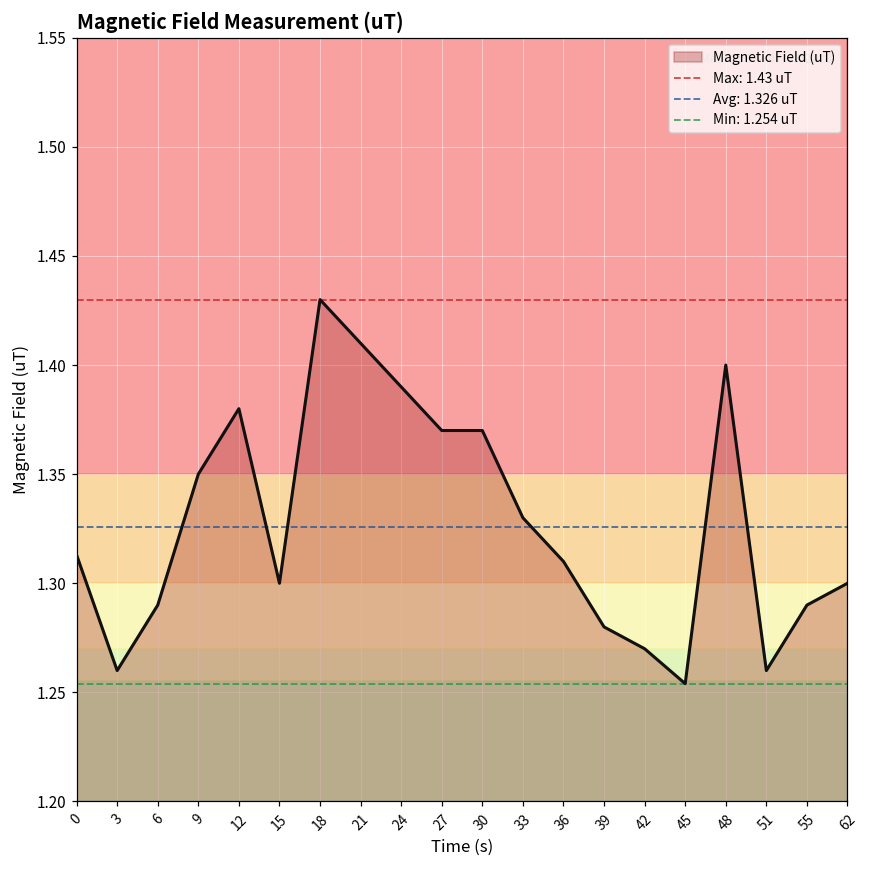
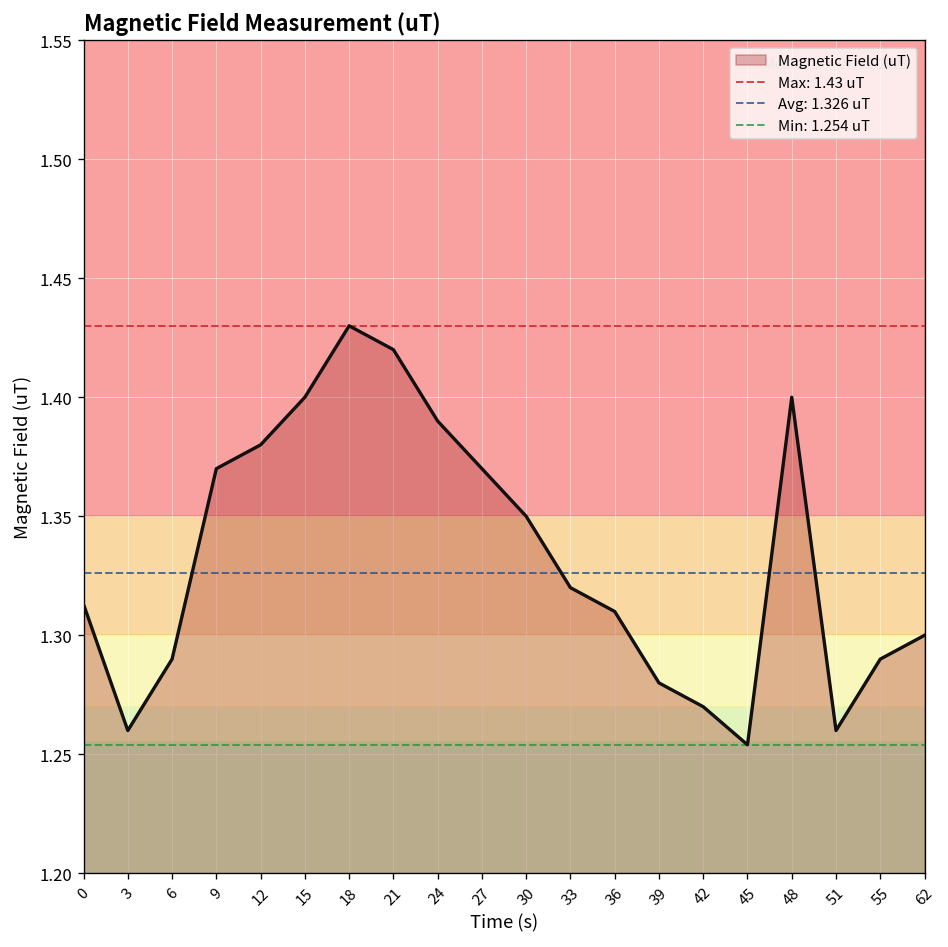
  {
    "0": 1.313,
    "3": 1.26,
    "6": 1.29,
-   "9": 1.35,
+   "9": 1.37,
    "12": 1.38,
-   "15": 1.3,
+   "15": 1.4,
    "18": 1.43,
-   "21": 1.41,
+   "21": 1.42,
    "24": 1.39,
    "27": 1.37,
-   "30": 1.37,
-   "33": 1.33,
+   "30": 1.35,
+   "33": 1.32,
    "36": 1.31,
    "39": 1.28,
    "42": 1.27,
    "45": 1.254,
    "48": 1.40,
    "51": 1.26,
    "55": 1.29,
    "62": 1.30
  }
